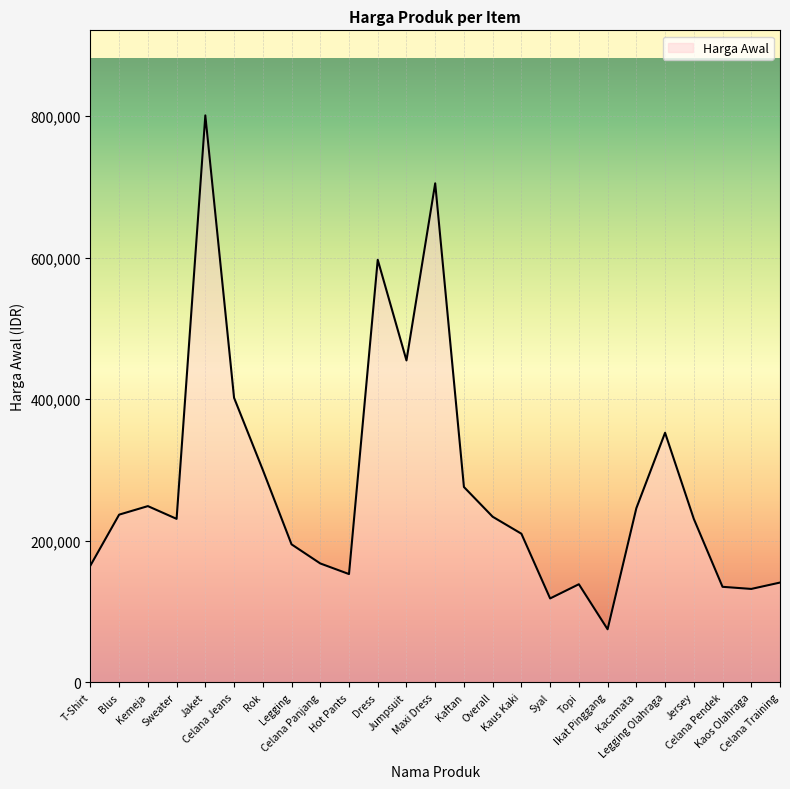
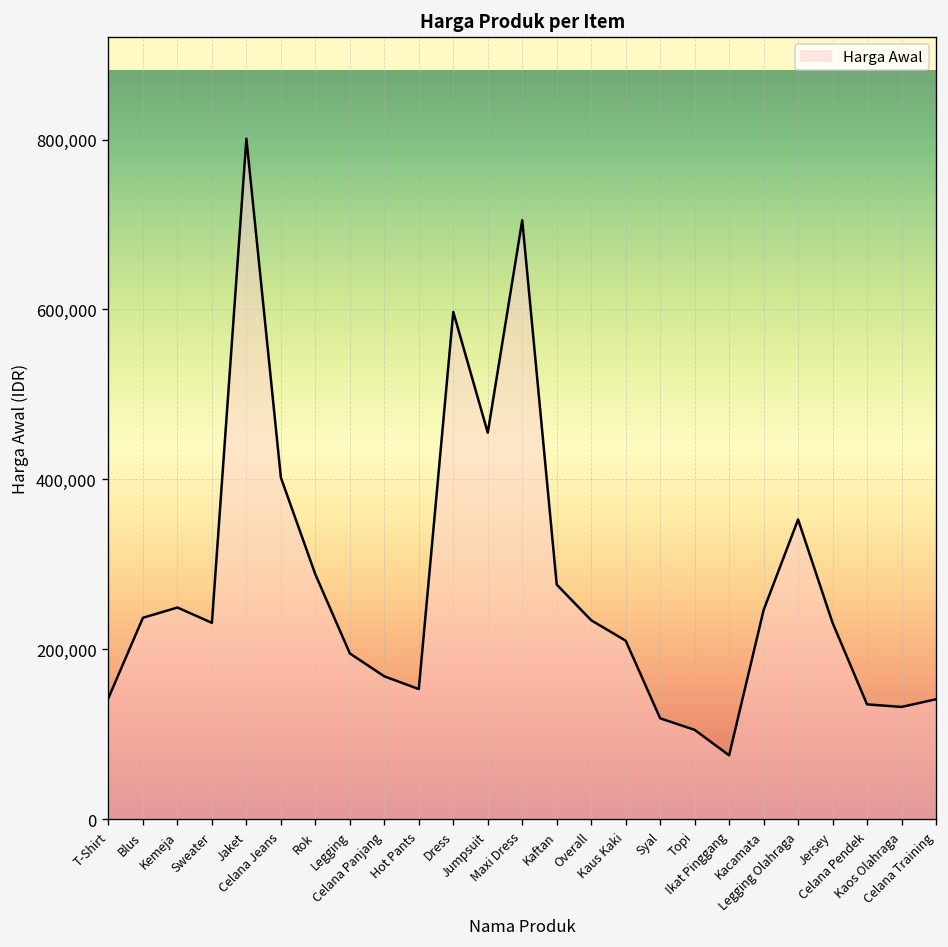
  {
-   "T-Shirt": "170,000",
+   "T-Shirt": "140,000",
    "Blus": "240,000",
    "Kemeja": "250,000",
    "Sweater": "230,000",
    "Jaket": "800,000",
    "Celana Jeans": "400,000",
-   "Rok": "300,000",
+   "Rok": "290,000",
    "Legging": "200,000",
    "Celana Panjang": "170,000",
    "Hot Pants": "150,000",
    "Dress": "600,000",
    "Jumpsuit": "450,000",
    "Maxi Dress": "710,000",
    "Kaftan": "280,000",
    "Overall": "230,000",
    "Kaus Kaki": "210,000",
    "Syal": "120,000",
-   "Topi": "140,000",
+   "Topi": "110,000",
    "Ikat Pinggang": "80,000",
    "Kacamata": "250,000",
    "Legging Olahraga": "350,000",
    "Jersey": "230,000",
    "Celana Pendek": "140,000",
    "Kaos Olahraga": "130,000",
    "Celana Training": "140,000"
  }
